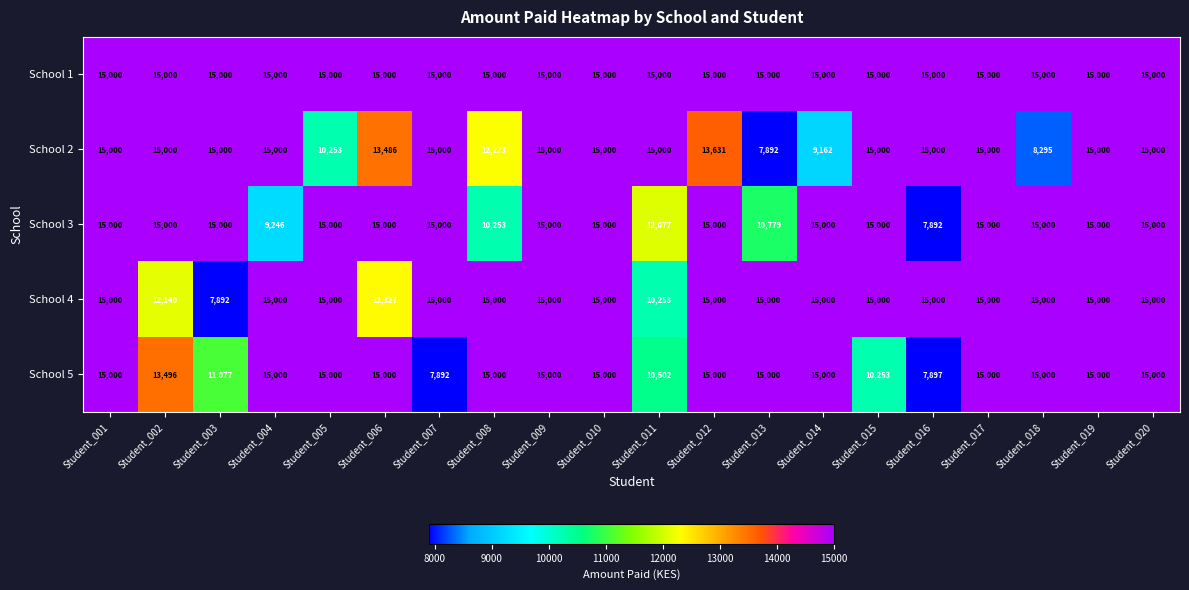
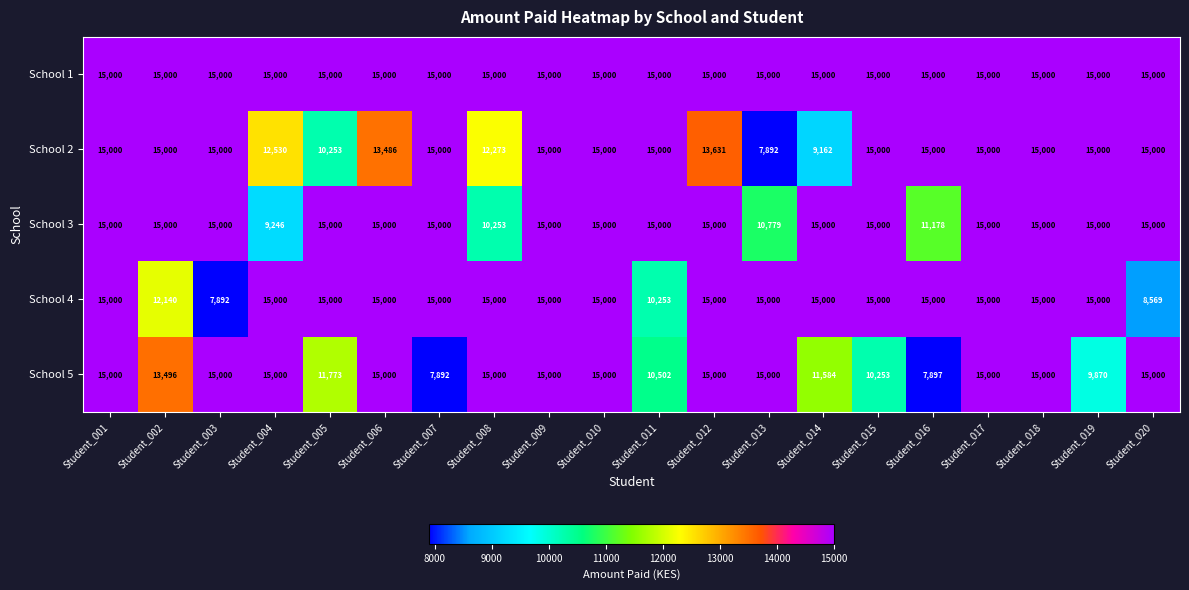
  {
    "School 1": {
      "Student_001": "15,000",
      "Student_002": "15,000",
      "Student_003": "15,000",
      "Student_004": "15,000",
      "Student_005": "15,000",
      "Student_006": "15,000",
      "Student_007": "15,000",
      "Student_008": "15,000",
      "Student_009": "15,000",
      "Student_010": "15,000",
      "Student_011": "15,000",
      "Student_012": "15,000",
      "Student_013": "15,000",
      "Student_014": "15,000",
      "Student_015": "15,000",
      "Student_016": "15,000",
      "Student_017": "15,000",
      "Student_018": "15,000",
      "Student_019": "15,000",
      "Student_020": "15,000"
    },
    "School 2": {
      "Student_001": "15,000",
      "Student_002": "15,000",
      "Student_003": "15,000",
-     "Student_004": "15,000",
+     "Student_004": "12,530",
      "Student_005": "10,253",
      "Student_006": "13,486",
      "Student_007": "15,000",
      "Student_008": "12,273",
      "Student_009": "15,000",
      "Student_010": "15,000",
      "Student_011": "15,000",
      "Student_012": "13,631",
      "Student_013": "7,892",
      "Student_014": "9,162",
      "Student_015": "15,000",
      "Student_016": "15,000",
      "Student_017": "15,000",
-     "Student_018": "8,295",
+     "Student_018": "15,000",
      "Student_019": "15,000",
      "Student_020": "15,000"
    },
    "School 3": {
      "Student_001": "15,000",
      "Student_002": "15,000",
      "Student_003": "15,000",
      "Student_004": "9,246",
      "Student_005": "15,000",
      "Student_006": "15,000",
      "Student_007": "15,000",
      "Student_008": "10,253",
      "Student_009": "15,000",
      "Student_010": "15,000",
-     "Student_011": "12,077",
+     "Student_011": "15,000",
      "Student_012": "15,000",
      "Student_013": "10,779",
      "Student_014": "15,000",
      "Student_015": "15,000",
-     "Student_016": "7,892",
+     "Student_016": "11,178",
      "Student_017": "15,000",
      "Student_018": "15,000",
      "Student_019": "15,000",
      "Student_020": "15,000"
    },
    "School 4": {
      "Student_001": "15,000",
      "Student_002": "12,140",
      "Student_003": "7,892",
      "Student_004": "15,000",
      "Student_005": "15,000",
-     "Student_006": "12,327",
+     "Student_006": "15,000",
      "Student_007": "15,000",
      "Student_008": "15,000",
      "Student_009": "15,000",
      "Student_010": "15,000",
      "Student_011": "10,253",
      "Student_012": "15,000",
      "Student_013": "15,000",
      "Student_014": "15,000",
      "Student_015": "15,000",
      "Student_016": "15,000",
      "Student_017": "15,000",
      "Student_018": "15,000",
      "Student_019": "15,000",
-     "Student_020": "15,000"
+     "Student_020": "8,569"
    },
    "School 5": {
      "Student_001": "15,000",
      "Student_002": "13,496",
-     "Student_003": "11,077",
+     "Student_003": "15,000",
      "Student_004": "15,000",
-     "Student_005": "15,000",
+     "Student_005": "11,773",
      "Student_006": "15,000",
      "Student_007": "7,892",
      "Student_008": "15,000",
      "Student_009": "15,000",
      "Student_010": "15,000",
      "Student_011": "10,502",
      "Student_012": "15,000",
      "Student_013": "15,000",
-     "Student_014": "15,000",
+     "Student_014": "11,584",
      "Student_015": "10,253",
      "Student_016": "7,897",
      "Student_017": "15,000",
      "Student_018": "15,000",
-     "Student_019": "15,000",
+     "Student_019": "9,870",
      "Student_020": "15,000"
    }
  }
